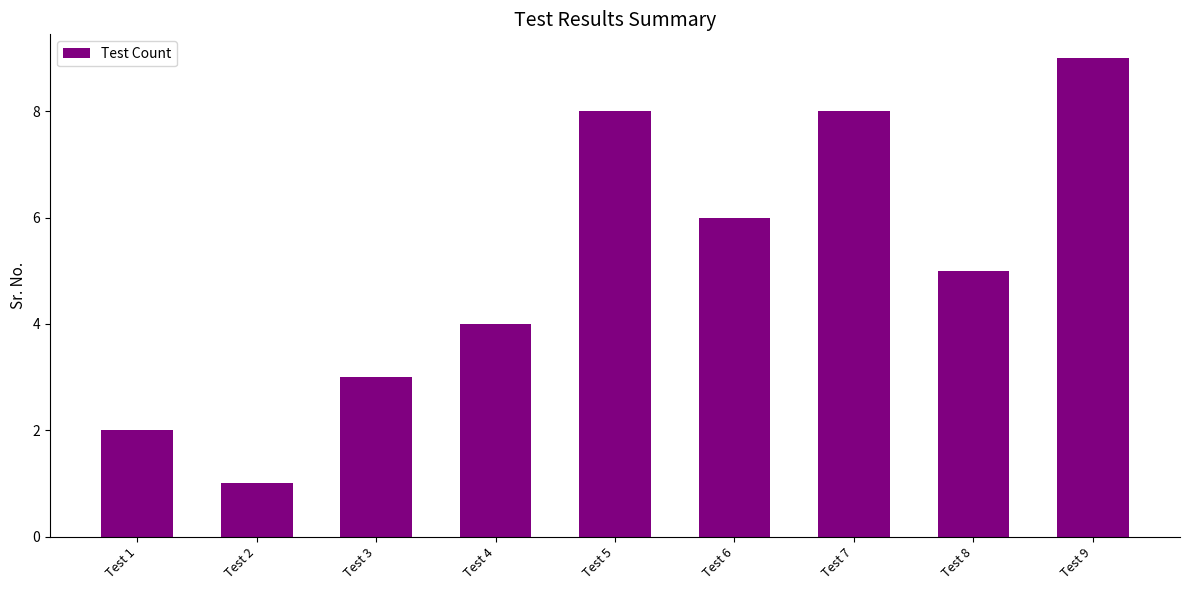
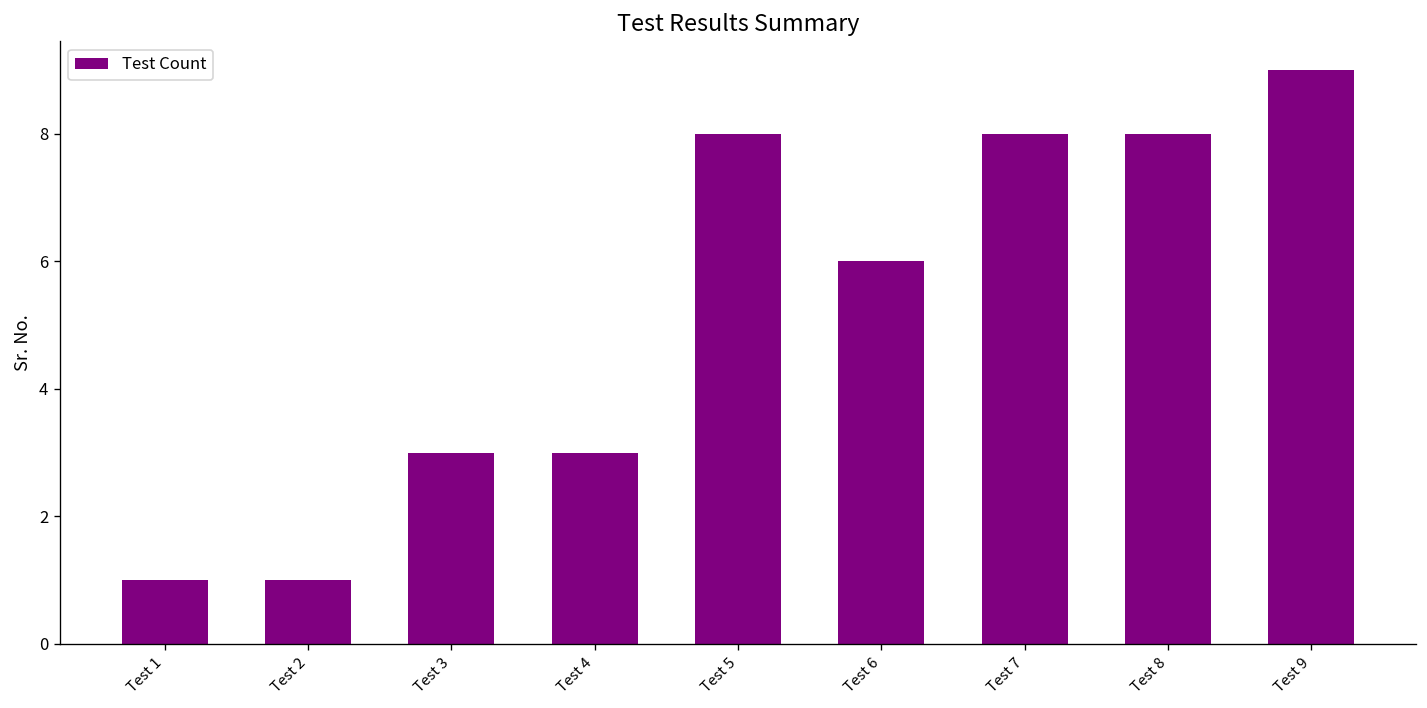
  {
-   "Test 1": 2,
+   "Test 1": 1,
    "Test 2": 1,
    "Test 3": 3,
-   "Test 4": 4,
+   "Test 4": 3,
    "Test 5": 8,
    "Test 6": 6,
    "Test 7": 8,
-   "Test 8": 5,
+   "Test 8": 8,
    "Test 9": 9
  }
